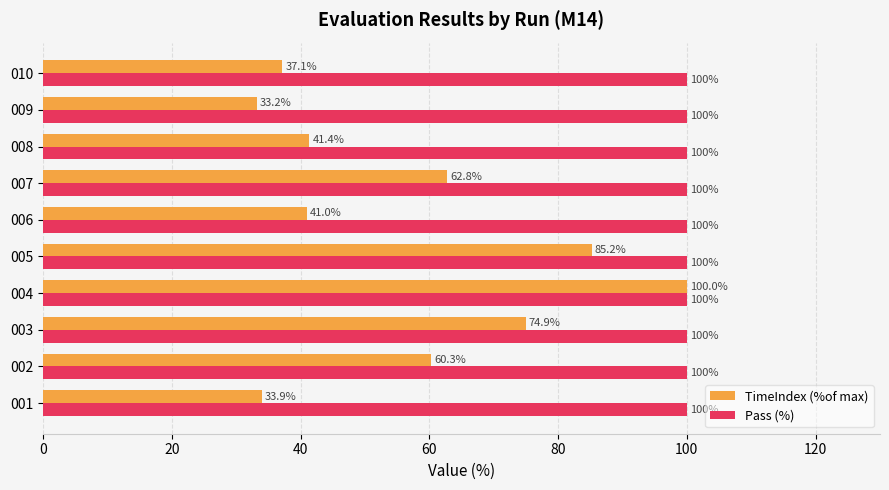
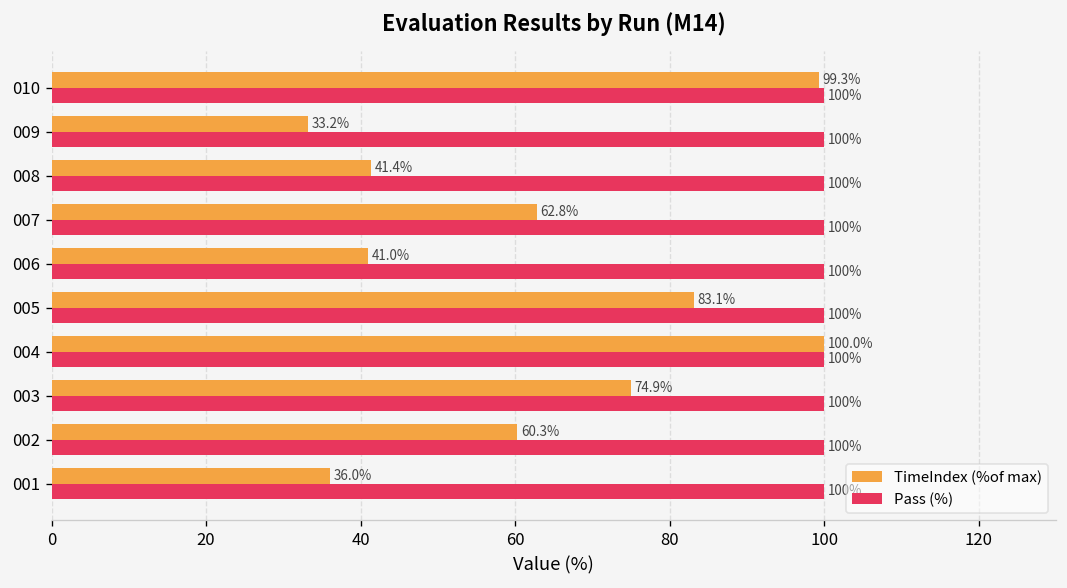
  {
    "TimeIndex (%of max)": {
-     "010": "37.1%",
+     "010": "99.3%",
      "009": "33.2%",
      "008": "41.4%",
      "007": "62.8%",
      "006": "41.0%",
-     "005": "85.2%",
+     "005": "83.1%",
      "004": "100.0%",
      "003": "74.9%",
      "002": "60.3%",
-     "001": "33.9%"
+     "001": "36.0%"
    },
    "Pass (%)": {
      "010": "100%",
      "009": "100%",
      "008": "100%",
      "007": "100%",
      "006": "100%",
      "005": "100%",
      "004": "100%",
      "003": "100%",
      "002": "100%"
    }
  }
